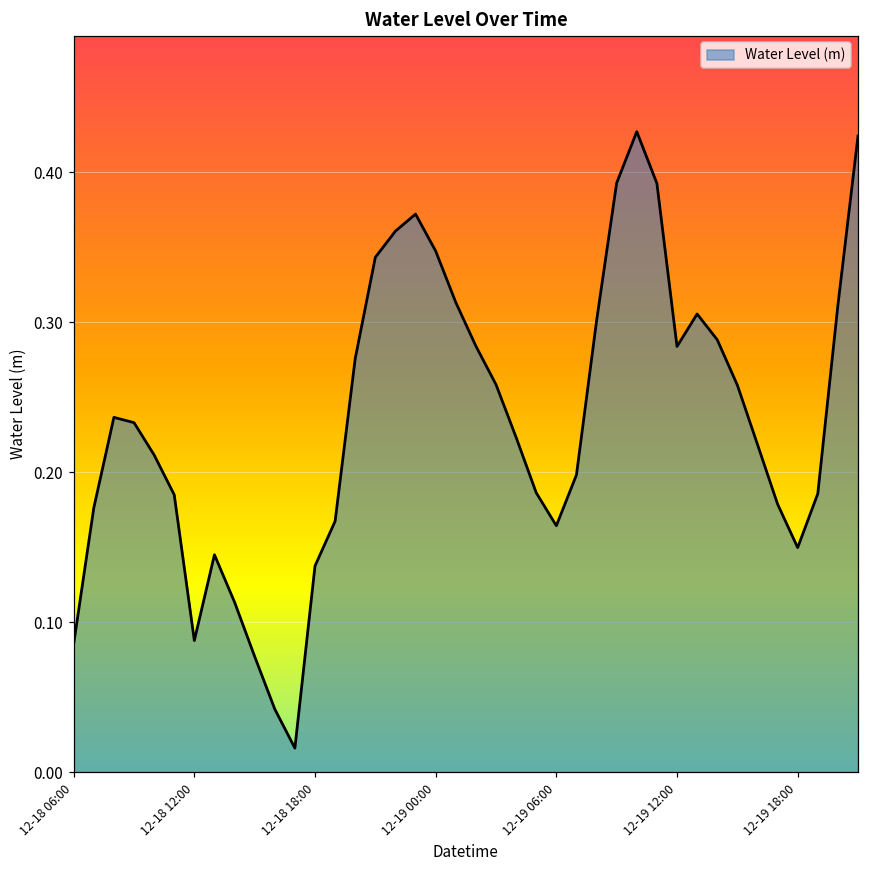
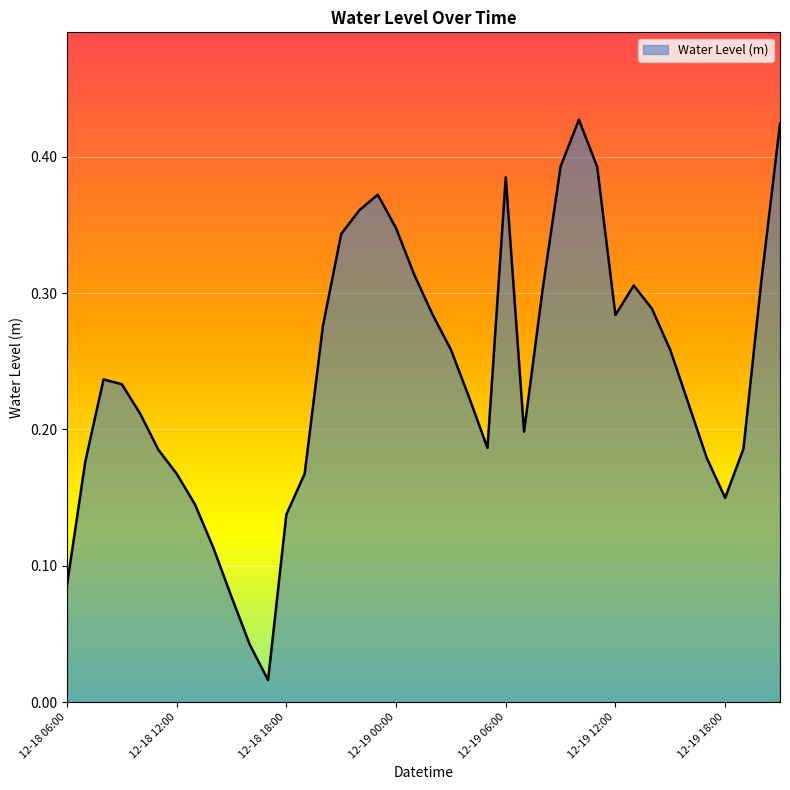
  {
    "12-18 06:00": 0.086,
-   "12-18 12:00": 0.088,
+   "12-18 12:00": 0.167,
    "12-18 18:00": 0.138,
    "12-19 00:00": 0.348,
-   "12-19 06:00": 0.164,
+   "12-19 06:00": 0.385,
    "12-19 12:00": 0.284,
    "12-19 18:00": 0.150
  }
